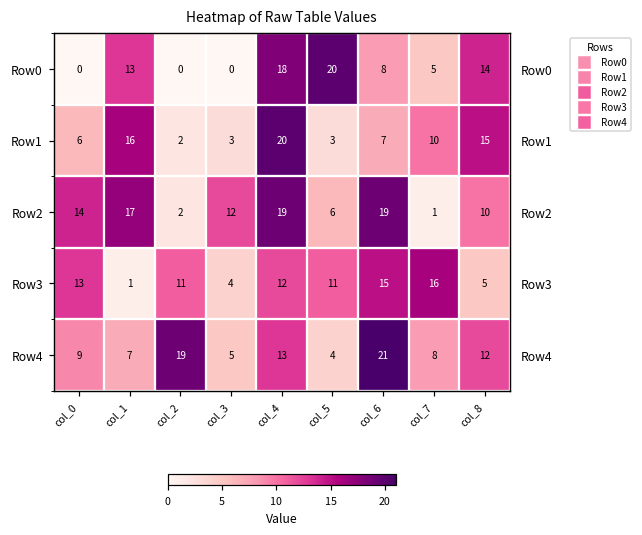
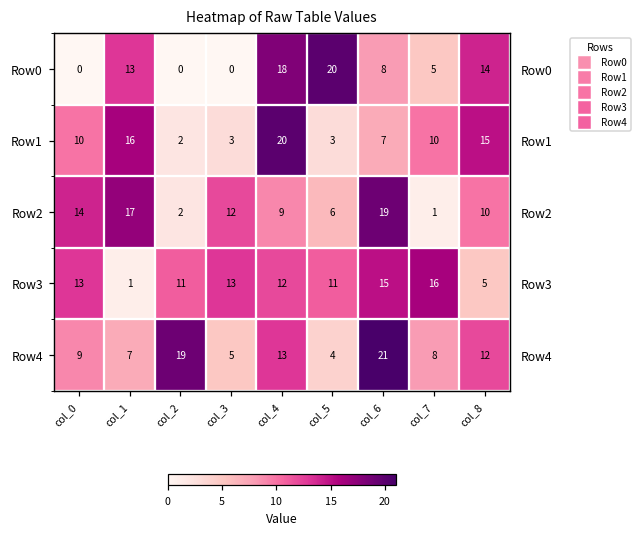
  {
    "Row0": {
      "col_0": 0,
      "col_1": 13,
      "col_2": 0,
      "col_3": 0,
      "col_4": 18,
      "col_5": 20,
      "col_6": 8,
      "col_7": 5,
      "col_8": 14
    },
    "Row1": {
-     "col_0": 6,
+     "col_0": 10,
      "col_1": 16,
      "col_2": 2,
      "col_3": 3,
      "col_4": 20,
      "col_5": 3,
      "col_6": 7,
      "col_7": 10,
      "col_8": 15
    },
    "Row2": {
      "col_0": 14,
      "col_1": 17,
      "col_2": 2,
      "col_3": 12,
-     "col_4": 19,
+     "col_4": 9,
      "col_5": 6,
      "col_6": 19,
      "col_7": 1,
      "col_8": 10
    },
    "Row3": {
      "col_0": 13,
      "col_1": 1,
      "col_2": 11,
-     "col_3": 4,
+     "col_3": 13,
      "col_4": 12,
      "col_5": 11,
      "col_6": 15,
      "col_7": 16,
      "col_8": 5
    },
    "Row4": {
      "col_0": 9,
      "col_1": 7,
      "col_2": 19,
      "col_3": 5,
      "col_4": 13,
      "col_5": 4,
      "col_6": 21,
      "col_7": 8,
      "col_8": 12
    }
  }
